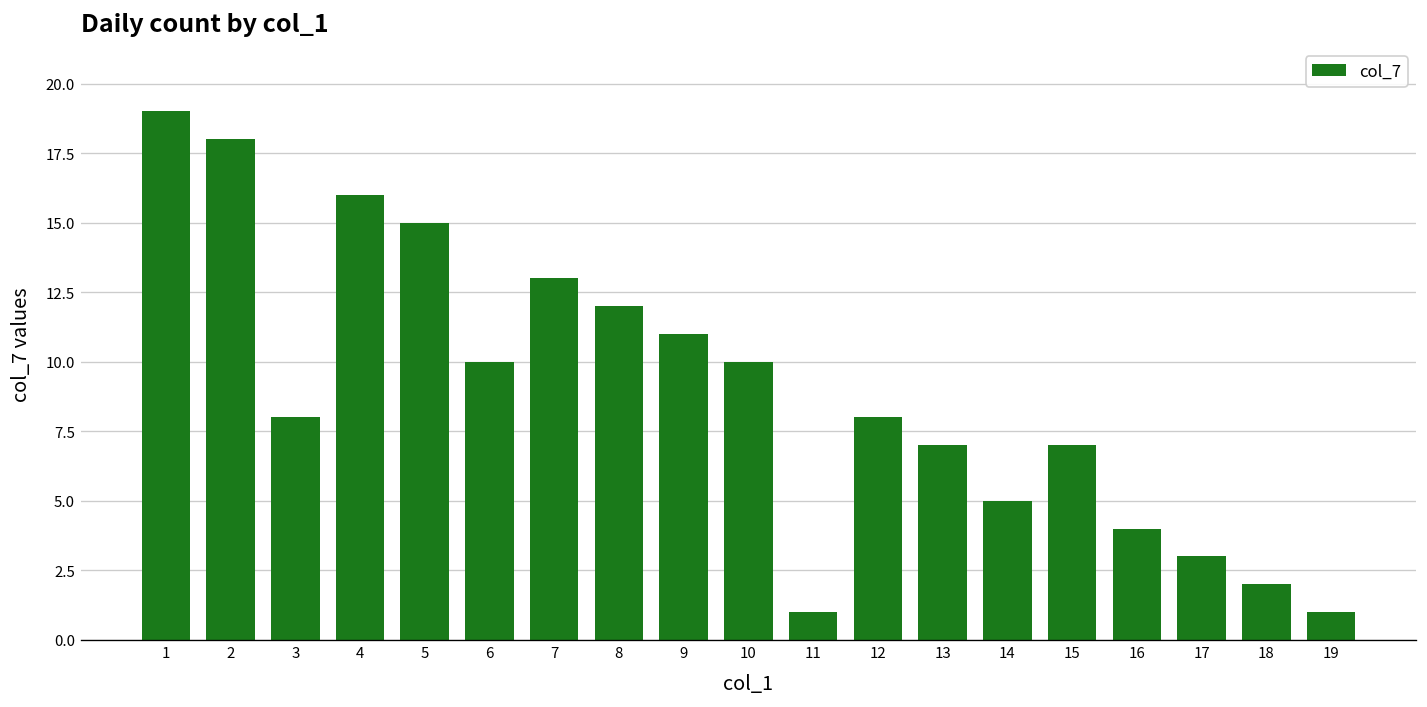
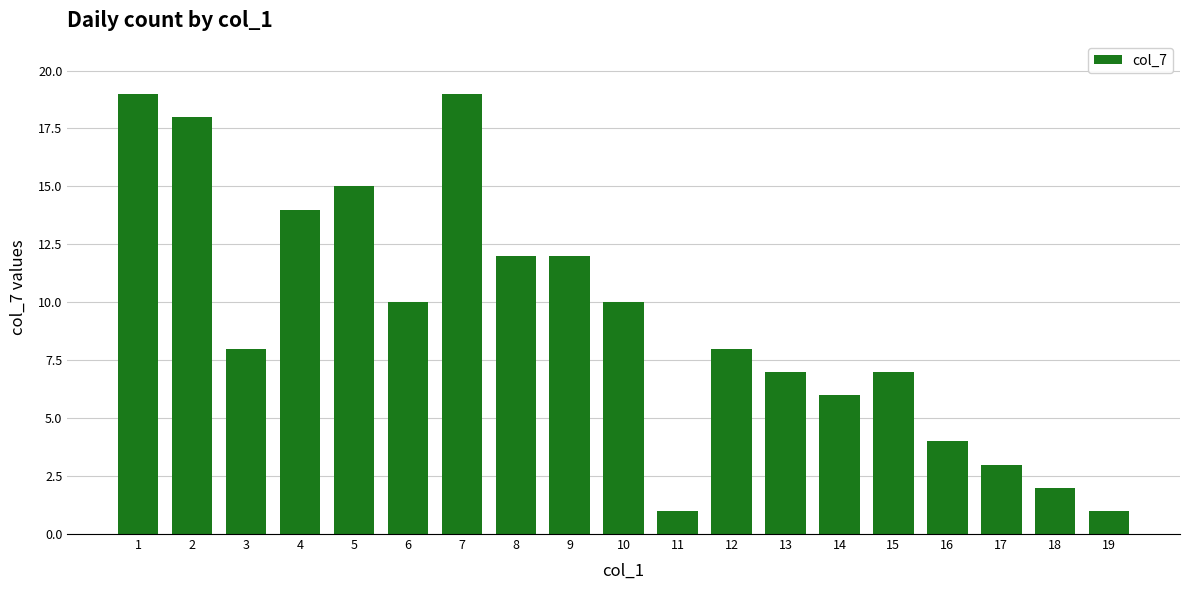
  {
    "1": 19,
    "2": 18,
    "3": 8,
-   "4": 16,
+   "4": 14,
    "5": 15,
    "6": 10,
-   "7": 13,
+   "7": 19,
    "8": 12,
-   "9": 11,
+   "9": 12,
    "10": 10,
    "11": 1,
    "12": 8,
    "13": 7,
-   "14": 5,
+   "14": 6,
    "15": 7,
    "16": 4,
    "17": 3,
    "18": 2,
    "19": 1
  }
